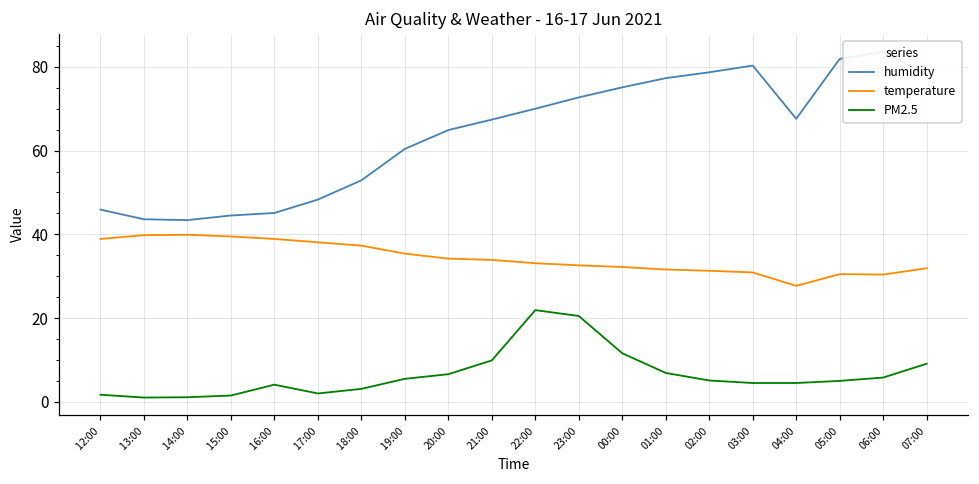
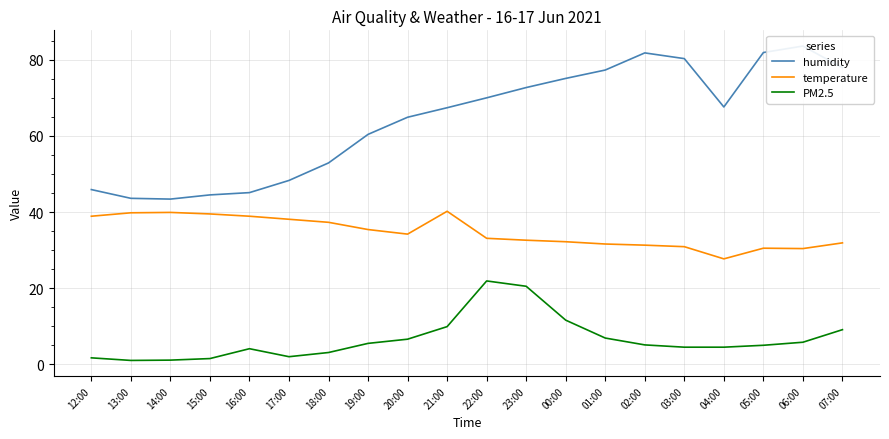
  {
    "humidity": {
      "12:00": 46,
      "13:00": 44,
      "14:00": 43,
      "15:00": 45,
      "16:00": 45,
      "17:00": 48,
      "18:00": 53,
      "19:00": 60,
      "20:00": 65,
      "21:00": 67,
      "22:00": 70,
      "23:00": 73,
      "00:00": 75,
      "01:00": 77,
-     "02:00": 79,
+     "02:00": 82,
      "03:00": 80,
      "04:00": 68,
      "05:00": 82
    },
    "temperature": {
      "12:00": 39,
      "13:00": 40,
      "14:00": 40,
      "15:00": 40,
      "16:00": 39,
      "17:00": 38,
      "18:00": 37,
      "19:00": 35,
      "20:00": 34,
-     "21:00": 34,
+     "21:00": 40,
      "22:00": 33,
      "23:00": 33,
      "00:00": 32,
      "01:00": 32,
      "02:00": 31,
      "03:00": 31,
      "04:00": 28,
      "05:00": 31,
      "06:00": 30,
      "07:00": 32
    },
    "PM2.5": {
      "12:00": 2,
      "13:00": 1,
      "14:00": 1,
      "15:00": 2,
      "16:00": 4,
      "17:00": 2,
      "18:00": 3,
      "19:00": 6,
      "20:00": 7,
      "21:00": 10,
      "22:00": 22,
      "23:00": 21,
      "00:00": 12,
      "01:00": 7,
      "02:00": 5,
      "03:00": 5,
      "04:00": 5,
      "05:00": 5,
      "06:00": 6,
      "07:00": 9
    }
  }
